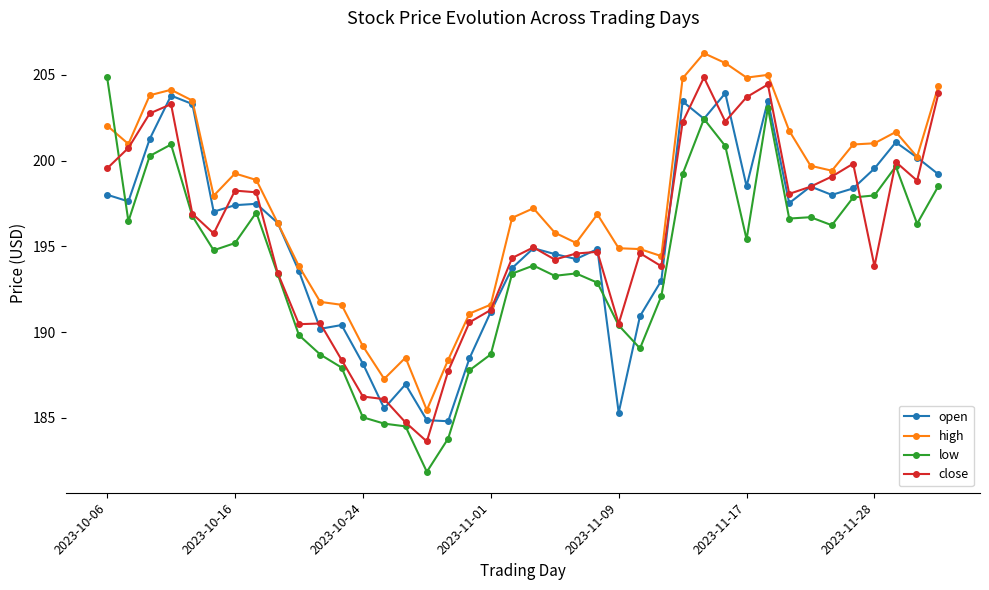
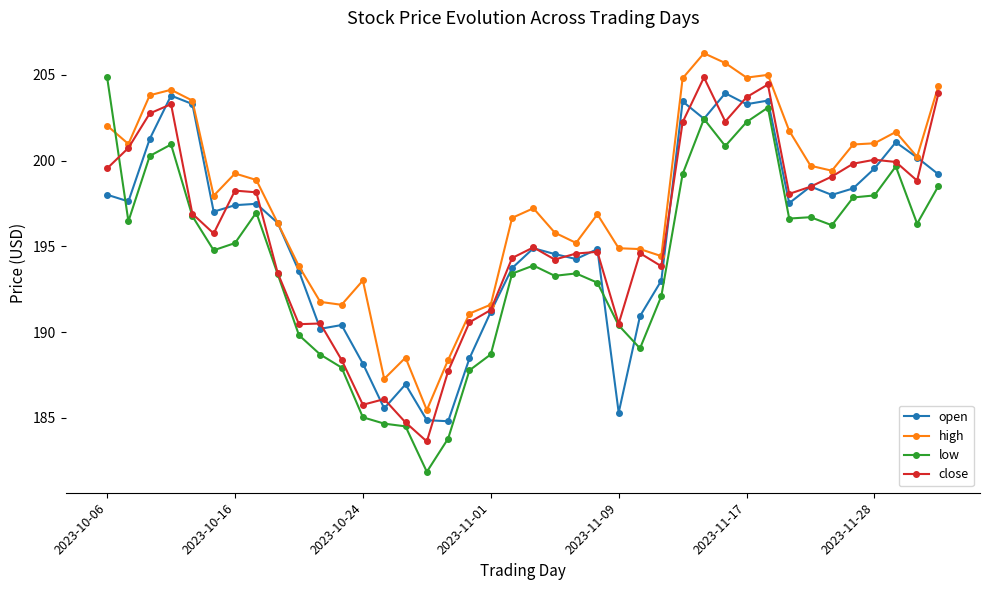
  {
    "open": {
      "2023-10-06": 198.0,
      "2023-10-16": 197.4,
      "2023-10-24": 188.2,
      "2023-11-09": 185.3,
-     "2023-11-17": 198.5,
+     "2023-11-17": 203.3,
      "2023-11-28": 199.5
    },
    "high": {
      "2023-10-06": 202.0,
      "2023-10-16": 199.3,
-     "2023-10-24": 189.2,
+     "2023-10-24": 193.0,
      "2023-11-01": 191.6,
      "2023-11-09": 194.9,
      "2023-11-17": 204.8,
      "2023-11-28": 201.0
    },
    "low": {
      "2023-10-06": 204.9,
      "2023-10-16": 195.2,
      "2023-10-24": 185.0,
      "2023-11-01": 188.7,
-     "2023-11-17": 195.4,
+     "2023-11-17": 202.3,
      "2023-11-28": 198.0
    },
    "close": {
      "2023-10-06": 199.5,
      "2023-10-16": 198.3,
-     "2023-10-24": 186.2,
+     "2023-10-24": 185.8,
      "2023-11-17": 203.7,
-     "2023-11-28": 193.8
+     "2023-11-28": 200.1
    }
  }
